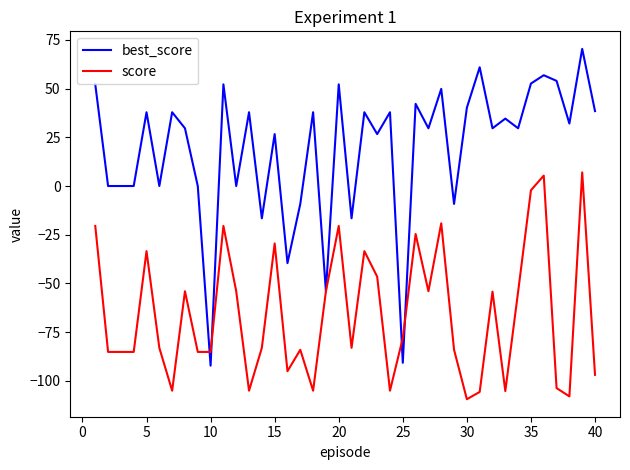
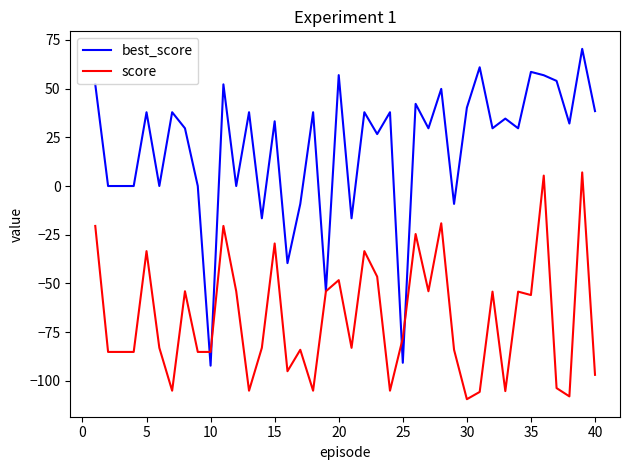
  {
    "best_score": {
      "5": 38,
      "10": -92,
-     "15": 27,
-     "20": 52,
+     "15": 33,
+     "20": 57,
      "25": -91,
      "30": 40,
-     "35": 53,
+     "35": 59,
      "40": 38
    },
    "score": {
      "5": -33,
      "10": -85,
      "15": -29,
-     "20": -20,
+     "20": -48,
      "25": -78,
      "30": -109,
-     "35": -2,
+     "35": -56,
      "40": -97
    }
  }
